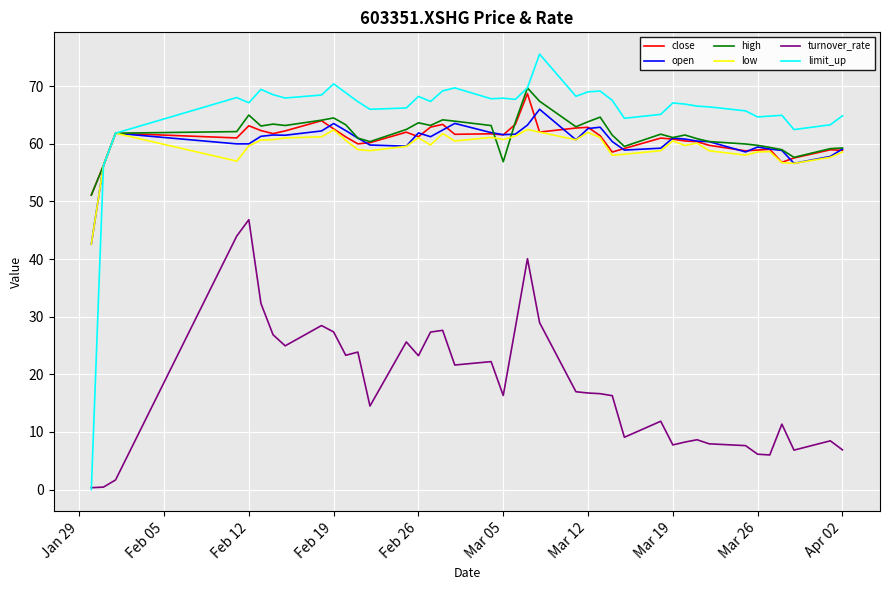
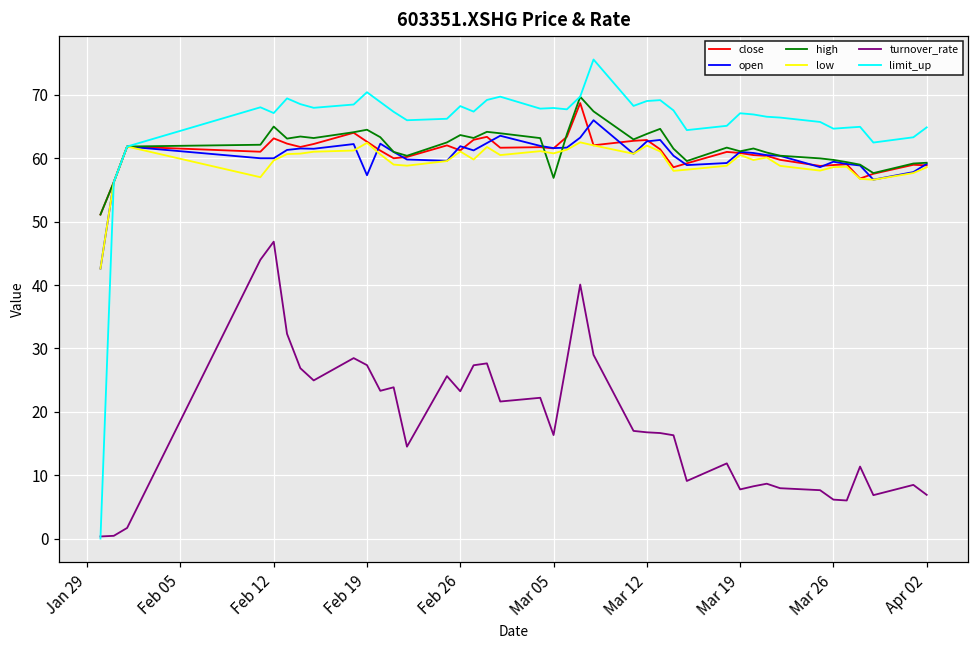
  {
    "close": {
      "Feb 12": 63
    },
    "open": {
-     "Feb 19": 64,
+     "Feb 19": 57,
      "Feb 26": 62
    },
    "high": {
      "Feb 12": 65,
      "Feb 19": 65,
      "Feb 26": 64,
      "Mar 05": 57,
      "Mar 12": 64
    },
    "low": {
      "Mar 05": 61,
      "Mar 12": 62
    },
    "turnover_rate": {
      "Feb 12": 47,
      "Feb 19": 27,
      "Feb 26": 23,
      "Mar 05": 16,
      "Mar 12": 17,
      "Mar 19": 8,
      "Mar 26": 6,
      "Apr 02": 7
    },
    "limit_up": {
      "Feb 12": 67,
      "Feb 19": 70,
      "Feb 26": 68,
      "Mar 05": 68,
      "Mar 12": 69,
      "Mar 19": 67,
      "Mar 26": 65,
      "Apr 02": 65
    }
  }
